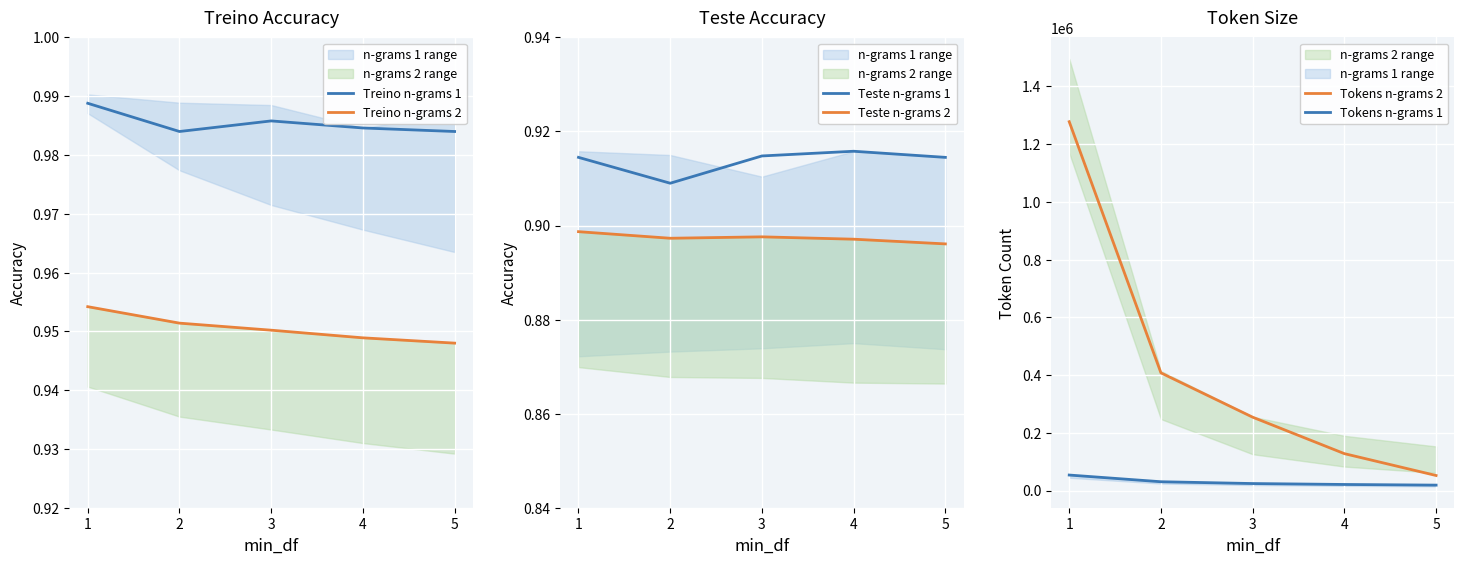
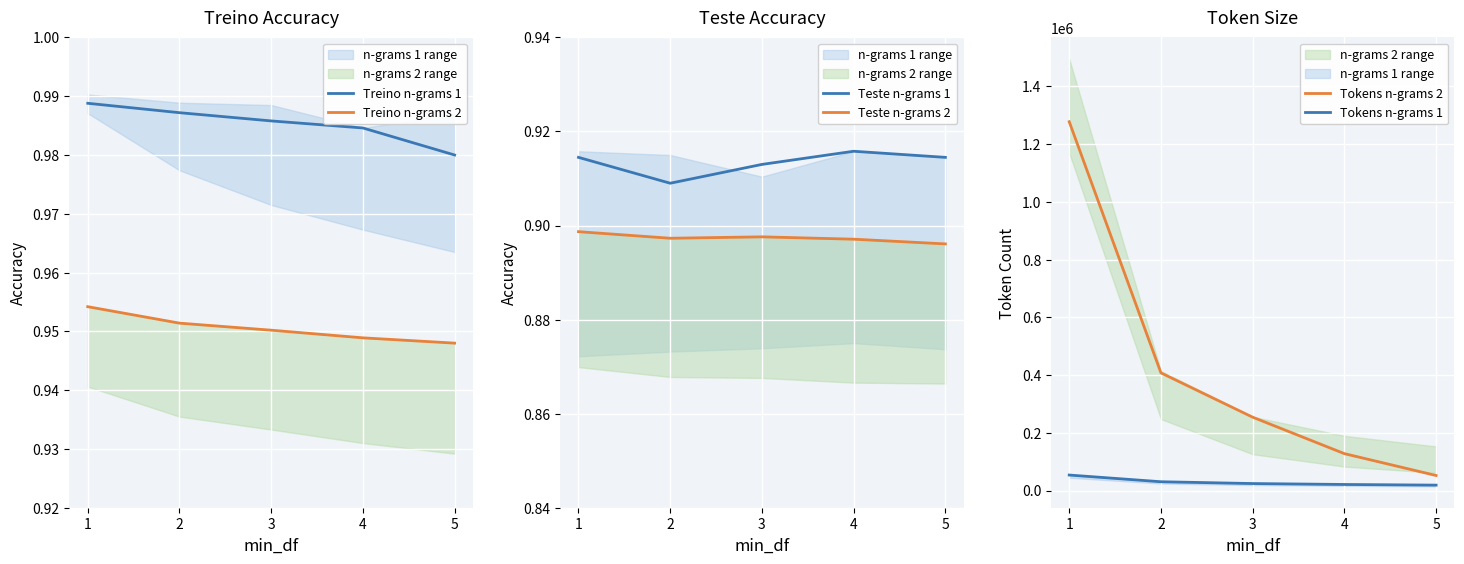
  {
    "Treino Accuracy": {
      "Treino n-grams 1": {
        "1": 0.989,
-       "2": 0.984,
+       "2": 0.987,
        "3": 0.986,
-       "5": 0.984
+       "5": 0.980
      }
    },
    "Teste Accuracy": {
      "Teste n-grams 1": {
        "1": 0.915,
        "2": 0.909,
-       "3": 0.915
+       "3": 0.913
      }
    },
    "Token Size": {
      "Tokens n-grams 2": {
        "1": 1280000,
        "4": 130000,
        "5": 50000
      }
    }
  }
